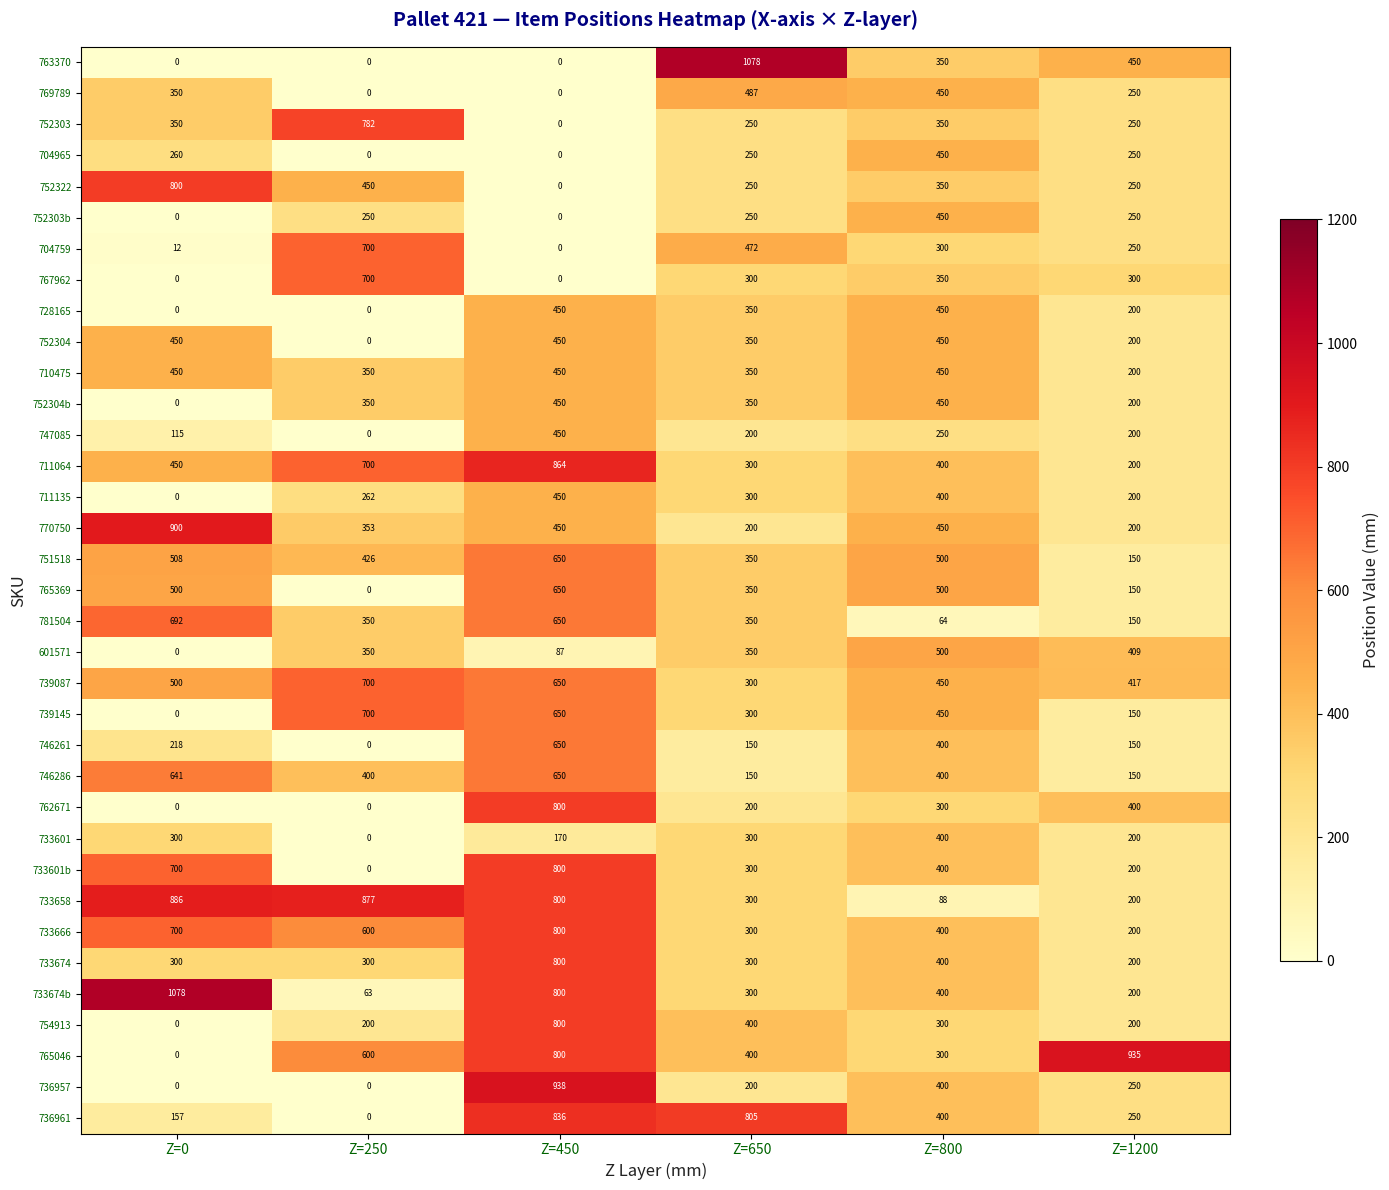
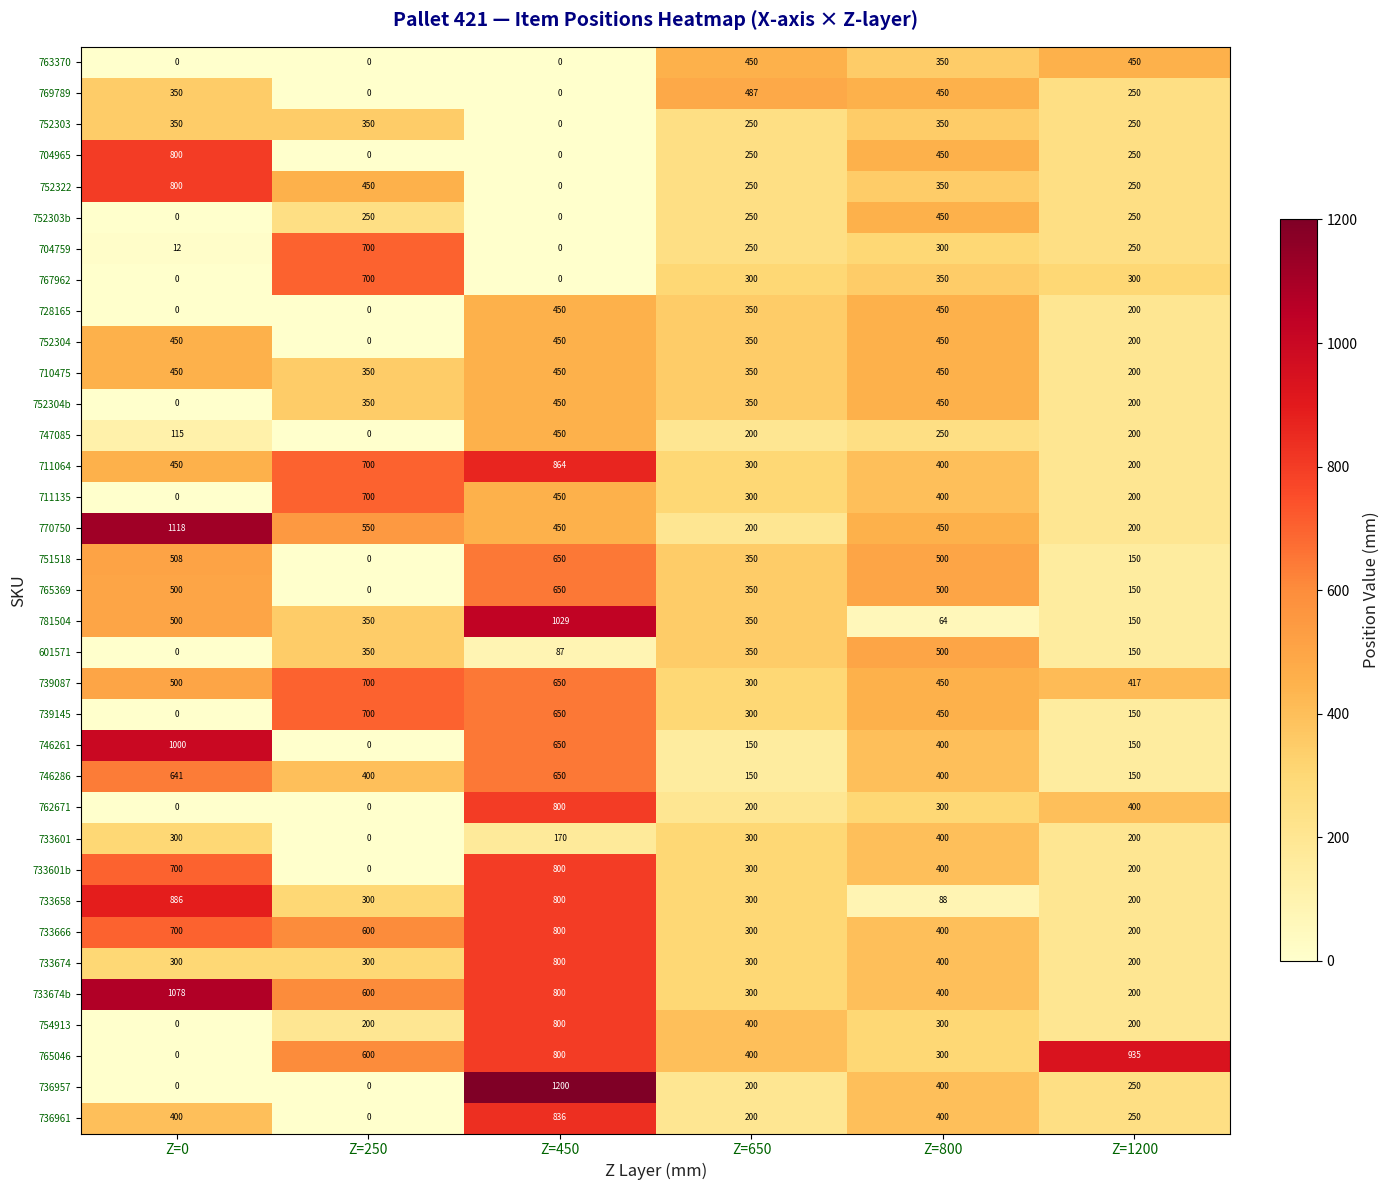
  {
    "763370": {
      "Z=0": 0,
      "Z=250": 0,
      "Z=450": 0,
-     "Z=650": 1078,
+     "Z=650": 450,
      "Z=800": 350,
      "Z=1200": 450
    },
    "752303": {
      "Z=0": 350,
-     "Z=250": 782,
+     "Z=250": 350,
      "Z=450": 0,
      "Z=650": 250,
      "Z=800": 350,
      "Z=1200": 250
    },
    "704965": {
-     "Z=0": 260,
+     "Z=0": 800,
      "Z=250": 0,
      "Z=450": 0,
      "Z=650": 250,
      "Z=800": 450,
      "Z=1200": 250
    },
    "704759": {
      "Z=0": 12,
      "Z=250": 700,
      "Z=450": 0,
-     "Z=650": 472,
+     "Z=650": 250,
      "Z=800": 300,
      "Z=1200": 250
    },
    "711135": {
      "Z=0": 0,
-     "Z=250": 262,
+     "Z=250": 700,
      "Z=450": 450,
      "Z=650": 300,
      "Z=800": 400,
      "Z=1200": 200
    },
    "770750": {
-     "Z=0": 900,
-     "Z=250": 353,
+     "Z=0": 1118,
+     "Z=250": 550,
      "Z=450": 450,
      "Z=650": 200,
      "Z=800": 450,
      "Z=1200": 200
    },
    "751518": {
      "Z=0": 508,
-     "Z=250": 426,
+     "Z=250": 0,
      "Z=450": 650,
      "Z=650": 350,
      "Z=800": 500,
      "Z=1200": 150
    },
    "781504": {
-     "Z=0": 692,
+     "Z=0": 500,
      "Z=250": 350,
-     "Z=450": 650,
+     "Z=450": 1029,
      "Z=650": 350,
      "Z=800": 64,
      "Z=1200": 150
    },
    "601571": {
      "Z=0": 0,
      "Z=250": 350,
      "Z=450": 87,
      "Z=650": 350,
      "Z=800": 500,
-     "Z=1200": 409
+     "Z=1200": 150
    },
    "746261": {
-     "Z=0": 218,
+     "Z=0": 1000,
      "Z=250": 0,
      "Z=450": 650,
      "Z=650": 150,
      "Z=800": 400,
      "Z=1200": 150
    },
    "733658": {
      "Z=0": 886,
-     "Z=250": 877,
+     "Z=250": 300,
      "Z=450": 800,
      "Z=650": 300,
      "Z=800": 88,
      "Z=1200": 200
    },
    "733674b": {
      "Z=0": 1078,
-     "Z=250": 63,
+     "Z=250": 600,
      "Z=450": 800,
      "Z=650": 300,
      "Z=800": 400,
      "Z=1200": 200
    },
    "736957": {
      "Z=0": 0,
      "Z=250": 0,
-     "Z=450": 938,
+     "Z=450": 1200,
      "Z=650": 200,
      "Z=800": 400,
      "Z=1200": 250
    },
    "736961": {
-     "Z=0": 157,
+     "Z=0": 400,
      "Z=250": 0,
      "Z=450": 836,
-     "Z=650": 805,
+     "Z=650": 200,
      "Z=800": 400,
      "Z=1200": 250
    }
  }
